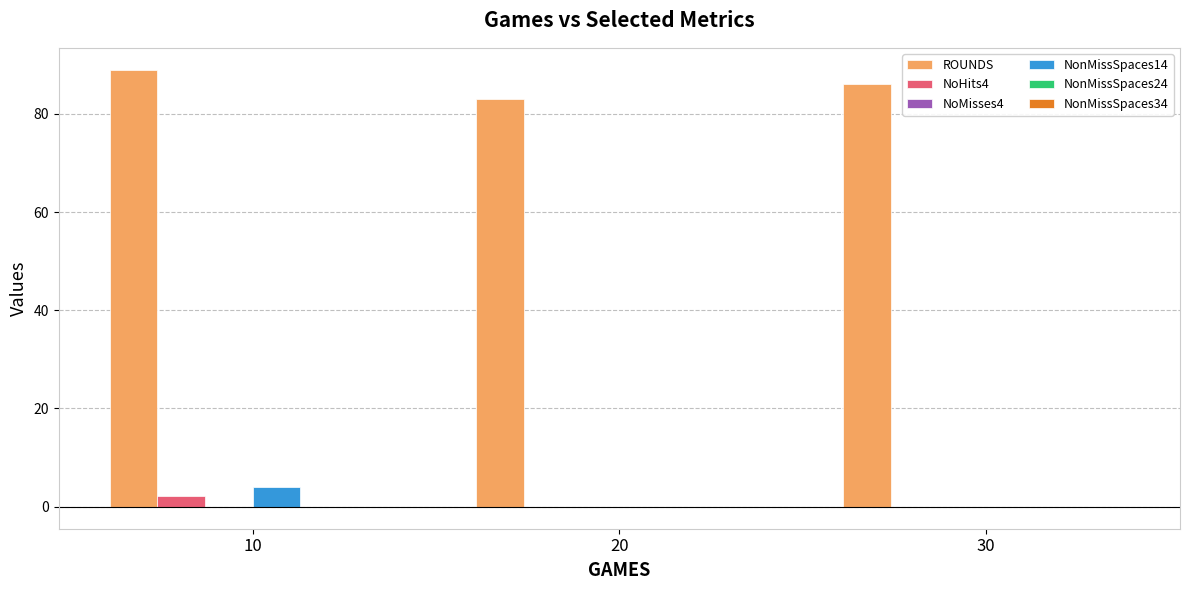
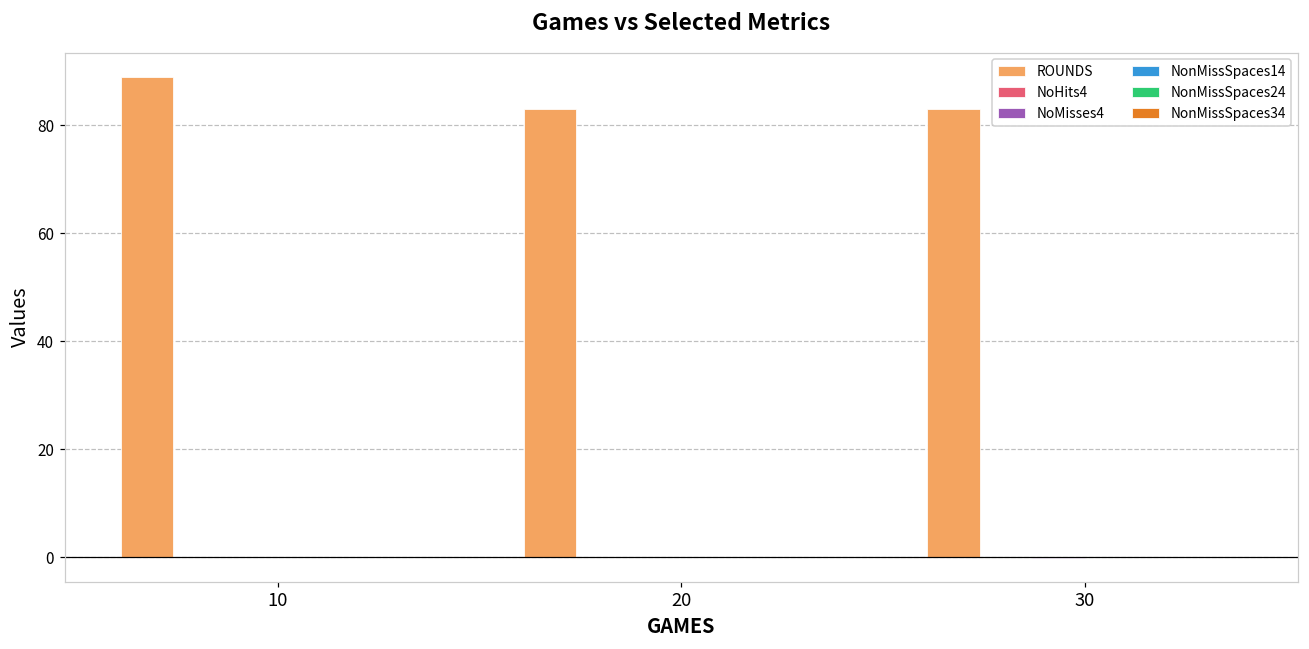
  {
    "ROUNDS": {
      "10": 89,
      "20": 83,
-     "30": 86
+     "30": 83
    },
    "NoHits4": {
-     "10": 2
+     "10": 0
    },
    "NonMissSpaces14": {
-     "10": 4
+     "10": 0
    }
  }
